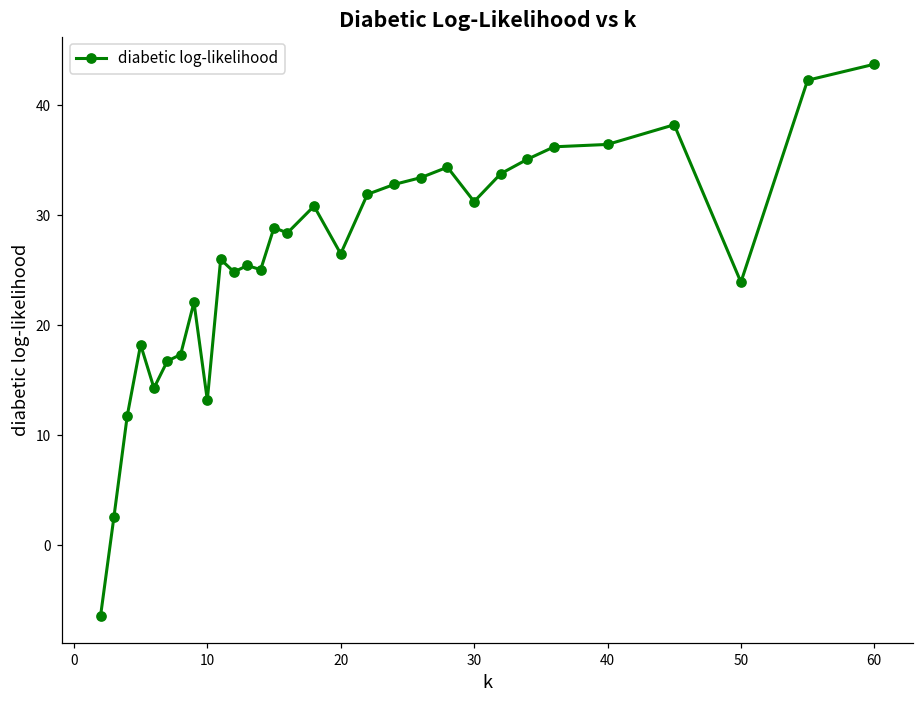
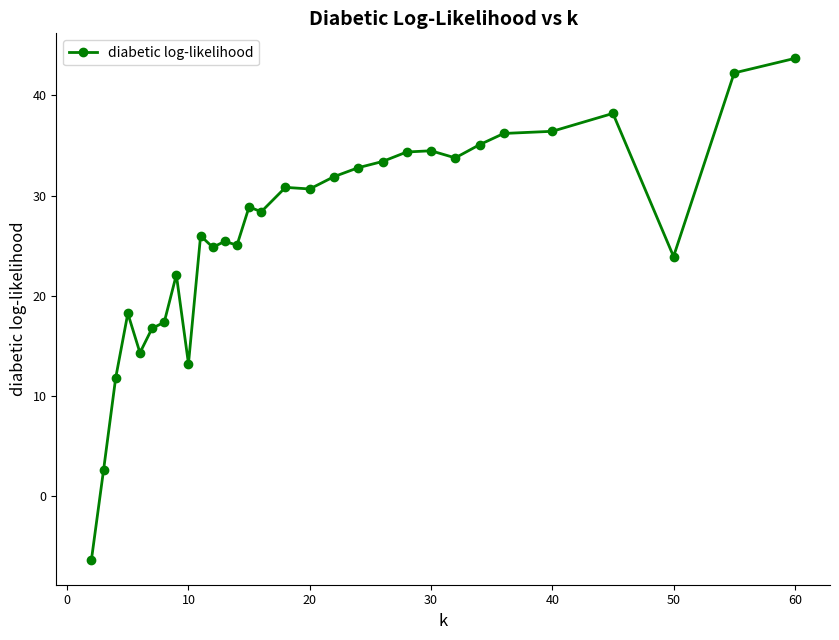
  {
    "10": 13.2,
-   "20": 26.5,
-   "30": 31.2,
+   "20": 30.7,
+   "30": 34.5,
    "40": 36.4,
    "50": 23.9,
    "60": 43.7
  }
